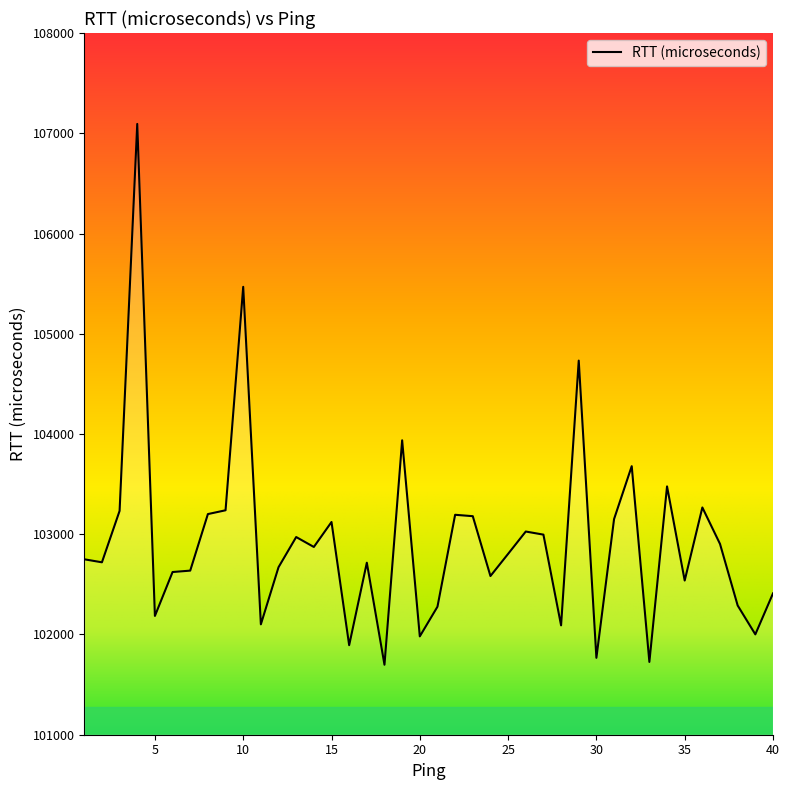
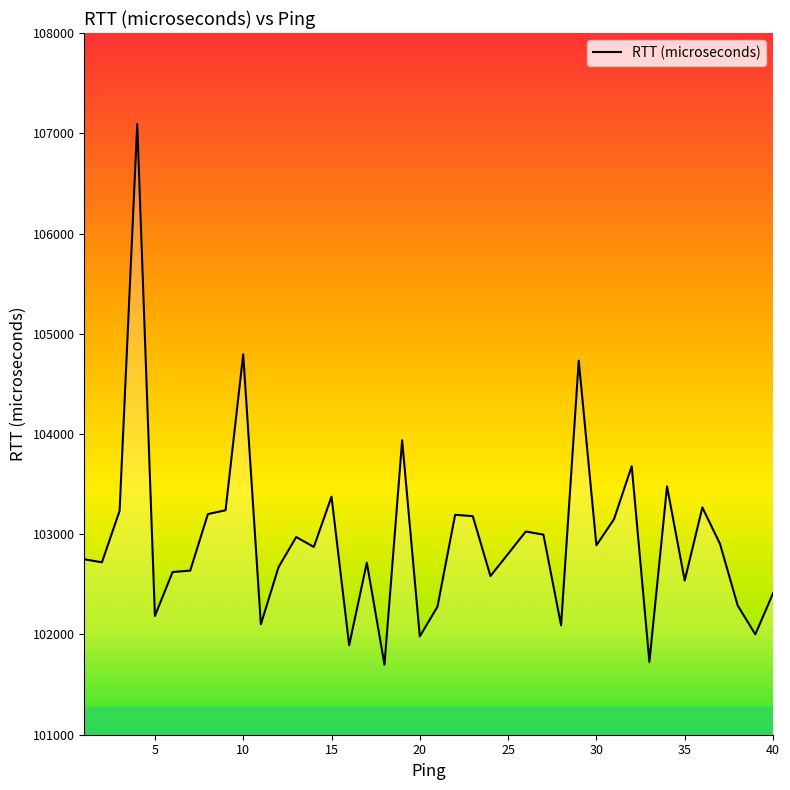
  {
    "5": 102190,
-   "10": 105470,
-   "15": 103120,
+   "10": 104800,
+   "15": 103380,
    "20": 101980,
    "25": 102800,
-   "30": 101770,
+   "30": 102890,
    "35": 102540,
    "40": 102410
  }
